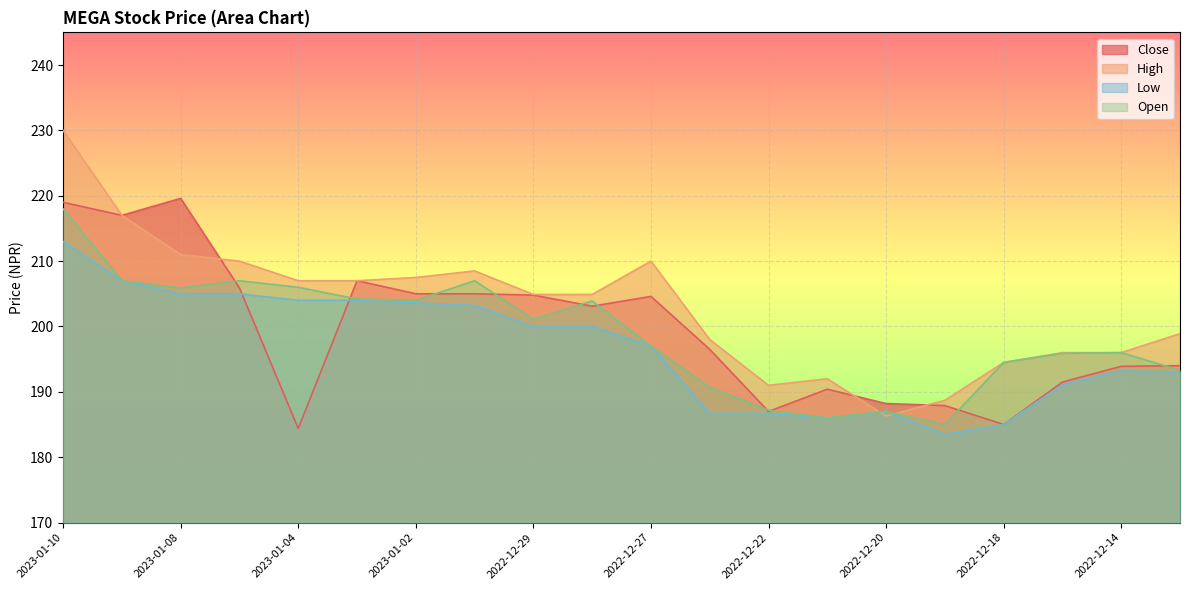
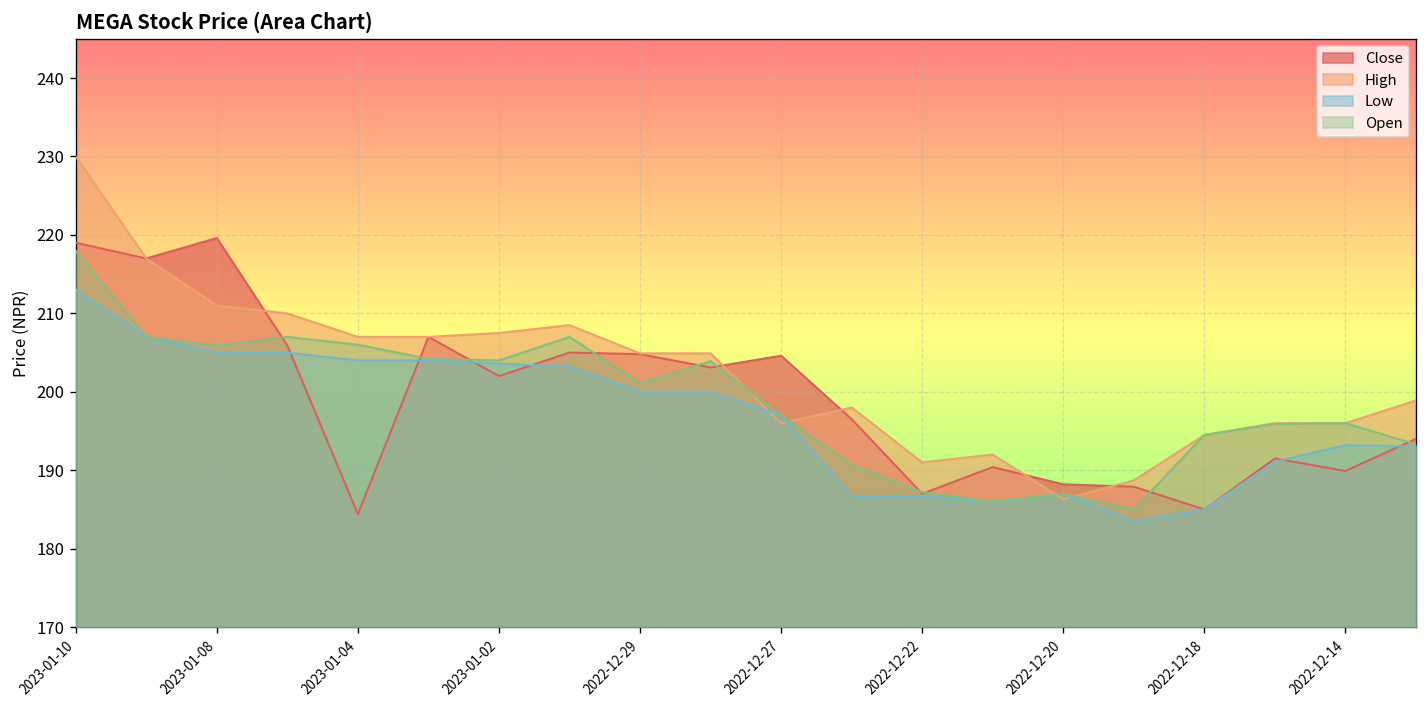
  {
    "Close": {
      "2023-01-10": 219,
      "2023-01-08": 220,
      "2023-01-04": 184,
-     "2023-01-02": 205,
+     "2023-01-02": 202,
      "2022-12-27": 205,
      "2022-12-20": 188,
-     "2022-12-14": 194
+     "2022-12-14": 190
    },
    "High": {
      "2023-01-10": 230,
      "2023-01-08": 211,
      "2023-01-04": 207,
      "2023-01-02": 208,
-     "2022-12-27": 210,
+     "2022-12-27": 196,
      "2022-12-22": 191,
      "2022-12-20": 186
    }
  }
